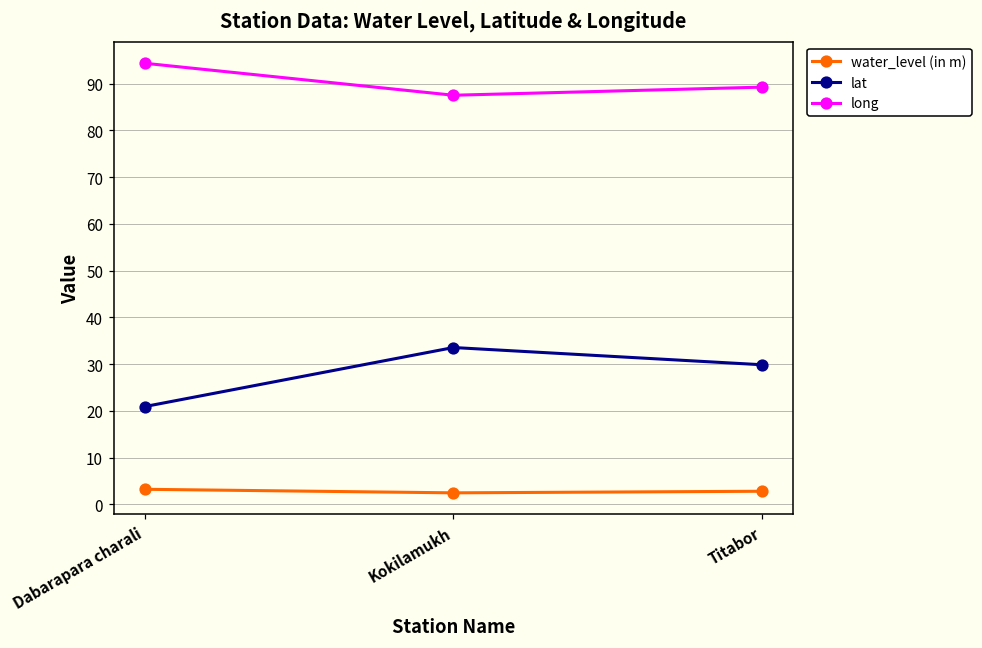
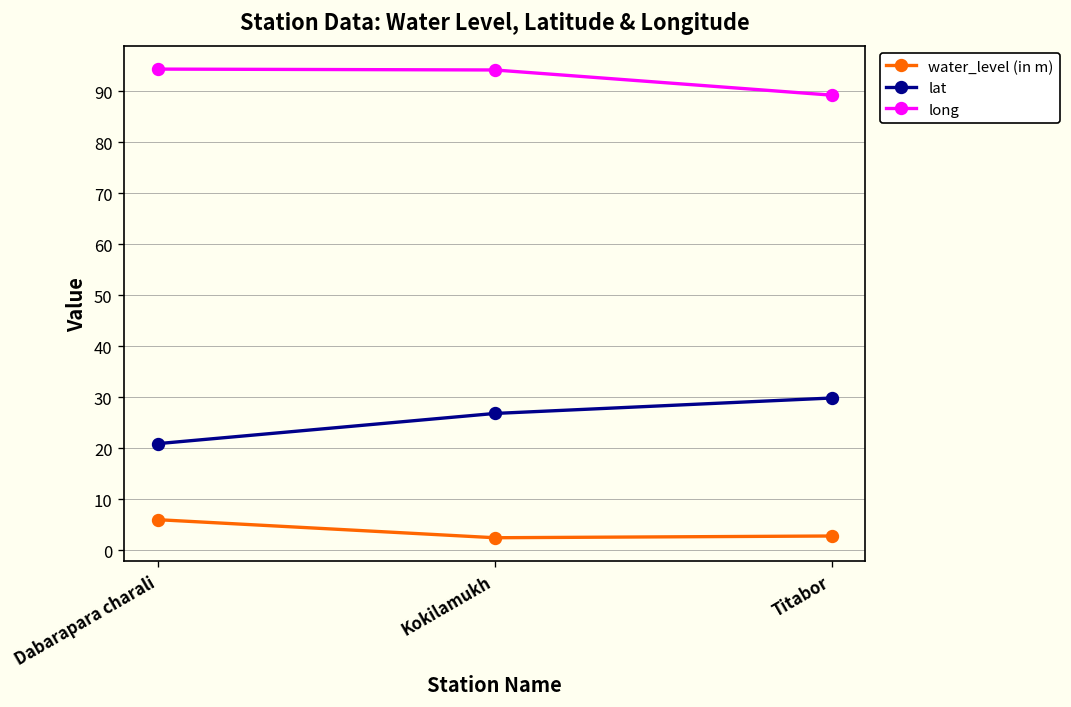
  {
    "water_level (in m)": {
-     "Dabarapara charali": 3,
+     "Dabarapara charali": 6,
      "Kokilamukh": 2,
      "Titabor": 3
    },
    "lat": {
      "Dabarapara charali": 21,
-     "Kokilamukh": 34,
+     "Kokilamukh": 27,
      "Titabor": 30
    },
    "long": {
      "Dabarapara charali": 94,
-     "Kokilamukh": 87,
+     "Kokilamukh": 94,
      "Titabor": 89
    }
  }
